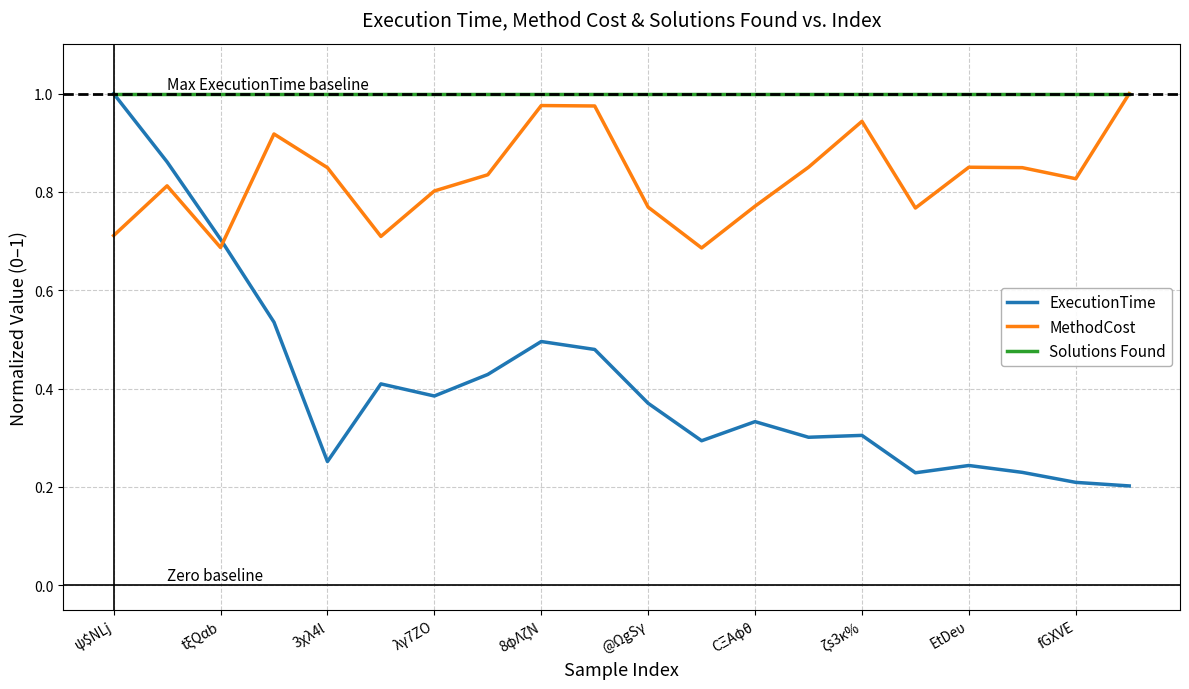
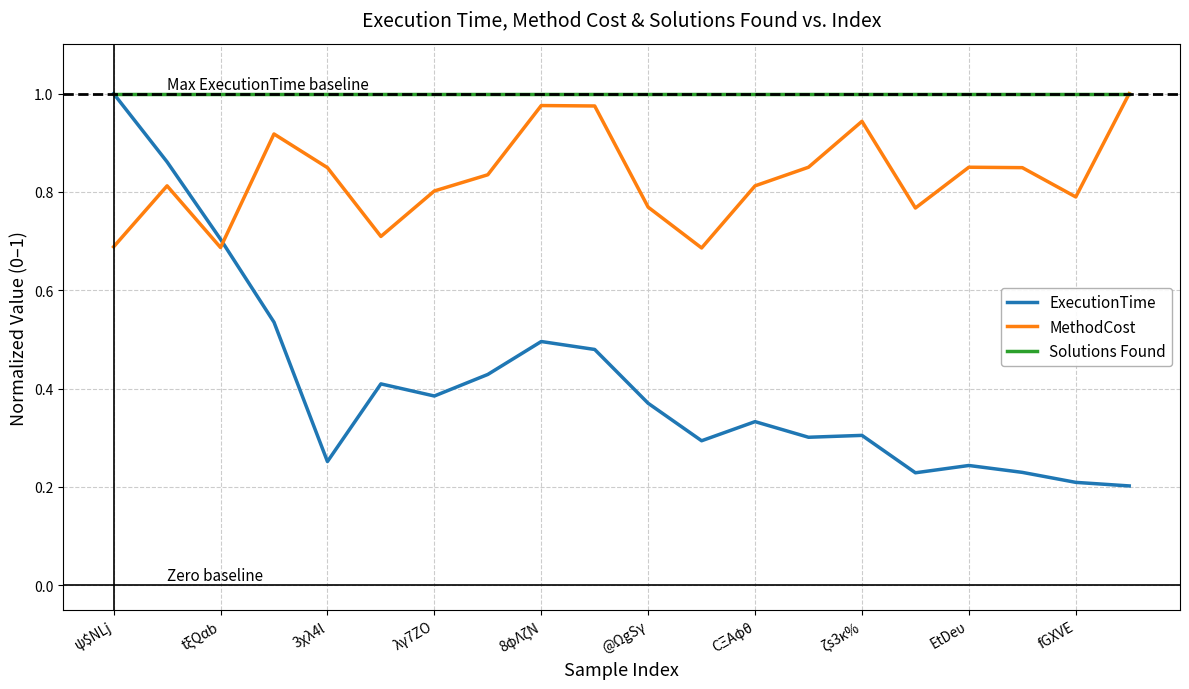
  {
    "ExecutionTime": {
      "tξQαb": 0.70,
      "3χλ4l": 0.25,
      "λγ7ZO": 0.39,
      "8φΛζN": 0.50,
      "@ΩgSγ": 0.37,
      "CΞAφθ": 0.33,
      "ζs3κ%": 0.30,
      "EtDeυ": 0.24,
      "fGXVE": 0.21
    },
    "MethodCost": {
-     "ψ$NLj": 0.71,
+     "ψ$NLj": 0.69,
      "tξQαb": 0.69,
      "3χλ4l": 0.85,
      "λγ7ZO": 0.80,
      "8φΛζN": 0.98,
      "@ΩgSγ": 0.77,
-     "CΞAφθ": 0.77,
+     "CΞAφθ": 0.81,
      "ζs3κ%": 0.94,
      "EtDeυ": 0.85,
-     "fGXVE": 0.83
+     "fGXVE": 0.79
    },
    "Solutions Found": {
      "tξQαb": 1.00,
      "3χλ4l": 1.00,
      "λγ7ZO": 1.00,
      "8φΛζN": 1.00,
      "@ΩgSγ": 1.00,
      "CΞAφθ": 1.00,
      "ζs3κ%": 1.00,
      "EtDeυ": 1.00,
      "fGXVE": 1.00
    }
  }
